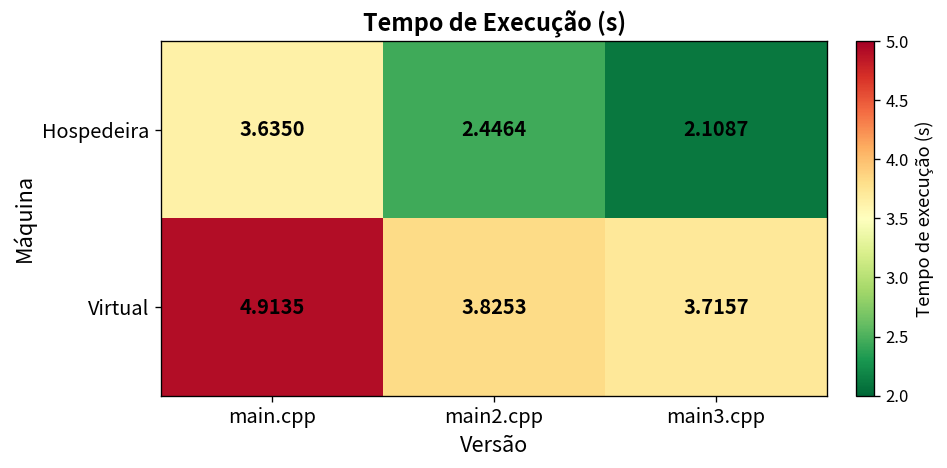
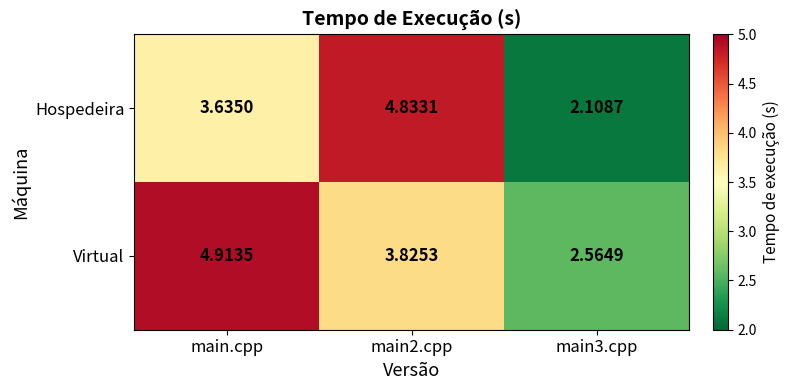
  {
    "Hospedeira": {
      "main.cpp": 3.6350,
-     "main2.cpp": 2.4464,
+     "main2.cpp": 4.8331,
      "main3.cpp": 2.1087
    },
    "Virtual": {
      "main.cpp": 4.9135,
      "main2.cpp": 3.8253,
-     "main3.cpp": 3.7157
+     "main3.cpp": 2.5649
    }
  }
